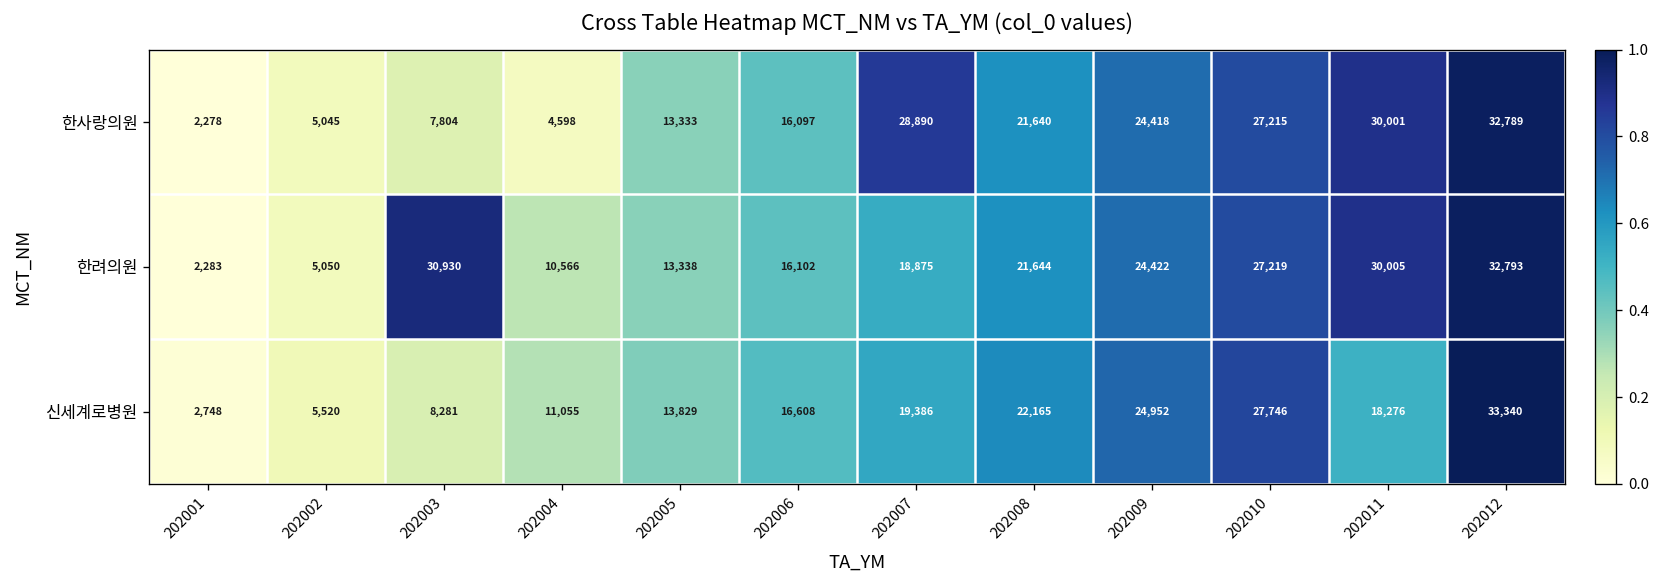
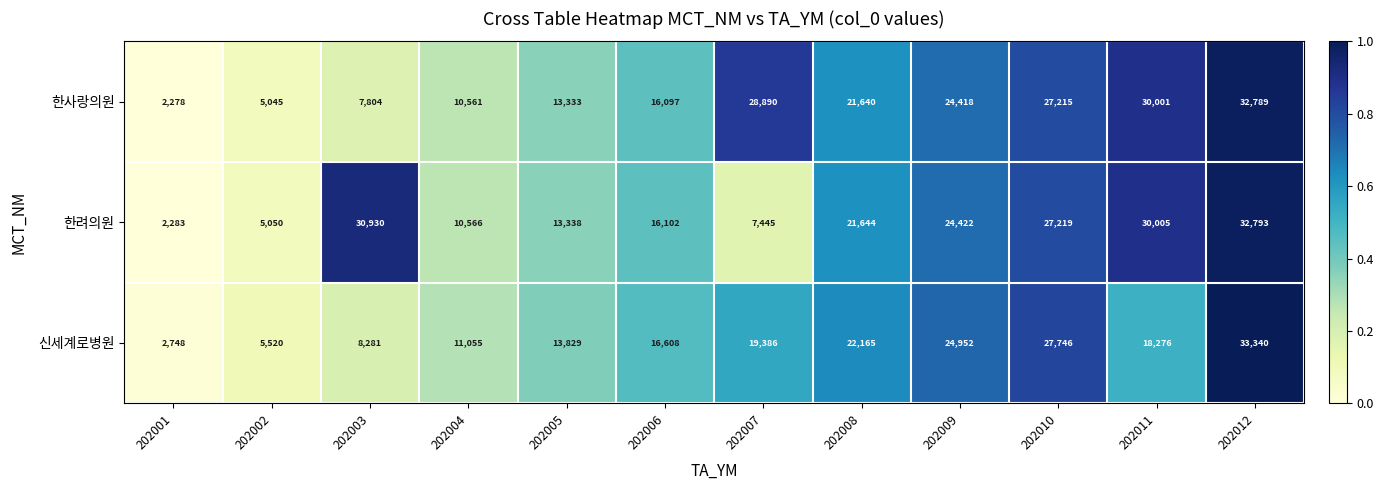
  {
    "한사랑의원": {
      "202001": "2,278",
      "202002": "5,045",
      "202003": "7,804",
-     "202004": "4,598",
+     "202004": "10,561",
      "202005": "13,333",
      "202006": "16,097",
      "202007": "28,890",
      "202008": "21,640",
      "202009": "24,418",
      "202010": "27,215",
      "202011": "30,001",
      "202012": "32,789"
    },
    "한려의원": {
      "202001": "2,283",
      "202002": "5,050",
      "202003": "30,930",
      "202004": "10,566",
      "202005": "13,338",
      "202006": "16,102",
-     "202007": "18,875",
+     "202007": "7,445",
      "202008": "21,644",
      "202009": "24,422",
      "202010": "27,219",
      "202011": "30,005",
      "202012": "32,793"
    },
    "신세계로병원": {
      "202001": "2,748",
      "202002": "5,520",
      "202003": "8,281",
      "202004": "11,055",
      "202005": "13,829",
      "202006": "16,608",
      "202007": "19,386",
      "202008": "22,165",
      "202009": "24,952",
      "202010": "27,746",
      "202011": "18,276",
      "202012": "33,340"
    }
  }
